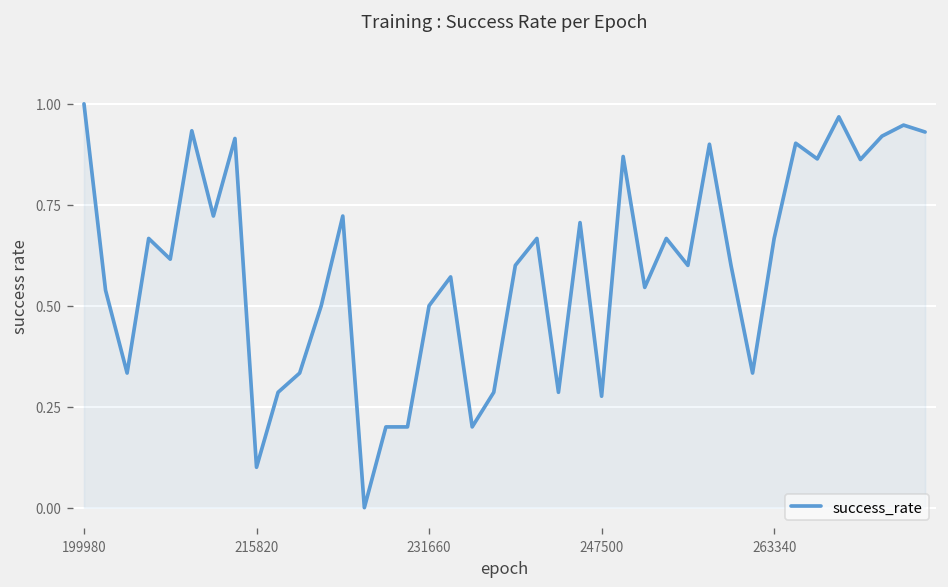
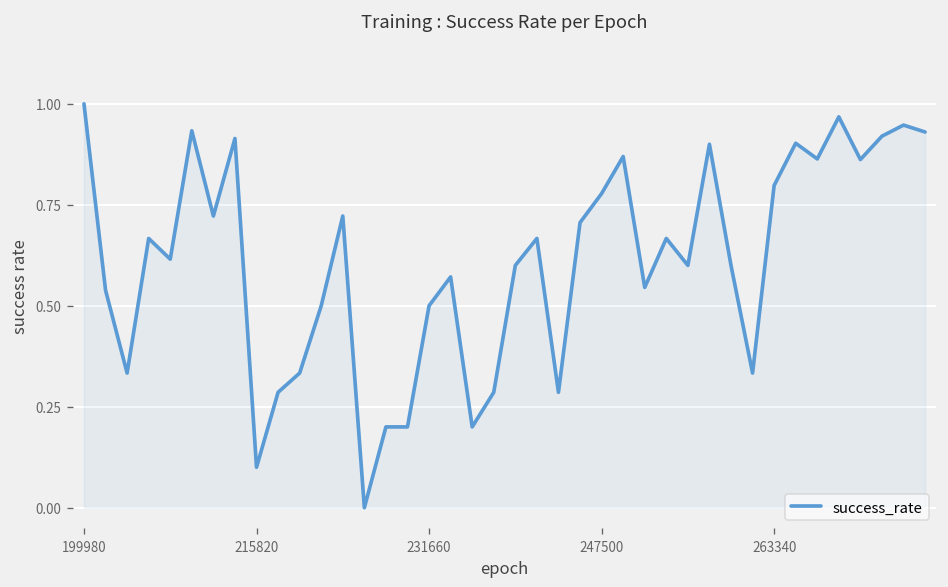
  {
    "199980": 1.00,
    "215820": 0.10,
    "231660": 0.50,
-   "247500": 0.28,
-   "263340": 0.67
+   "247500": 0.78,
+   "263340": 0.80
  }
